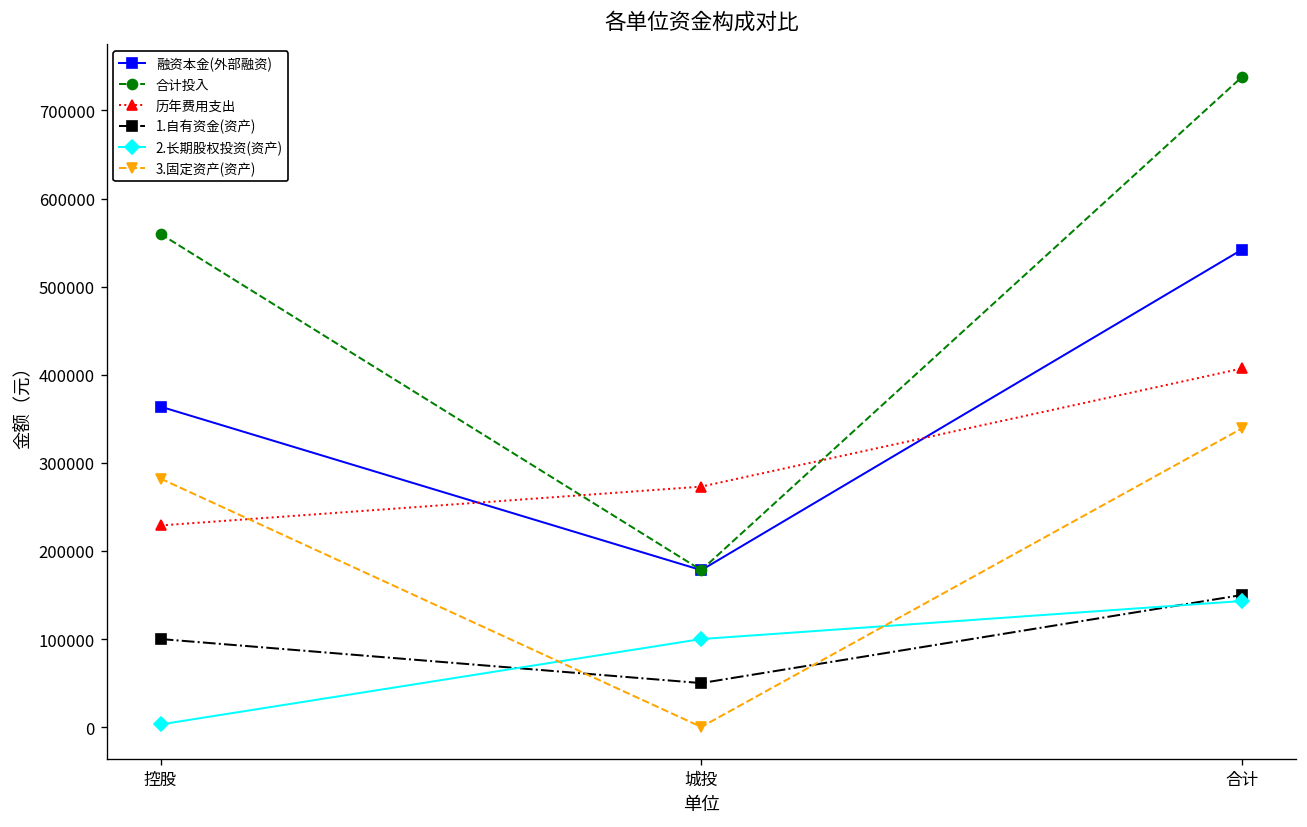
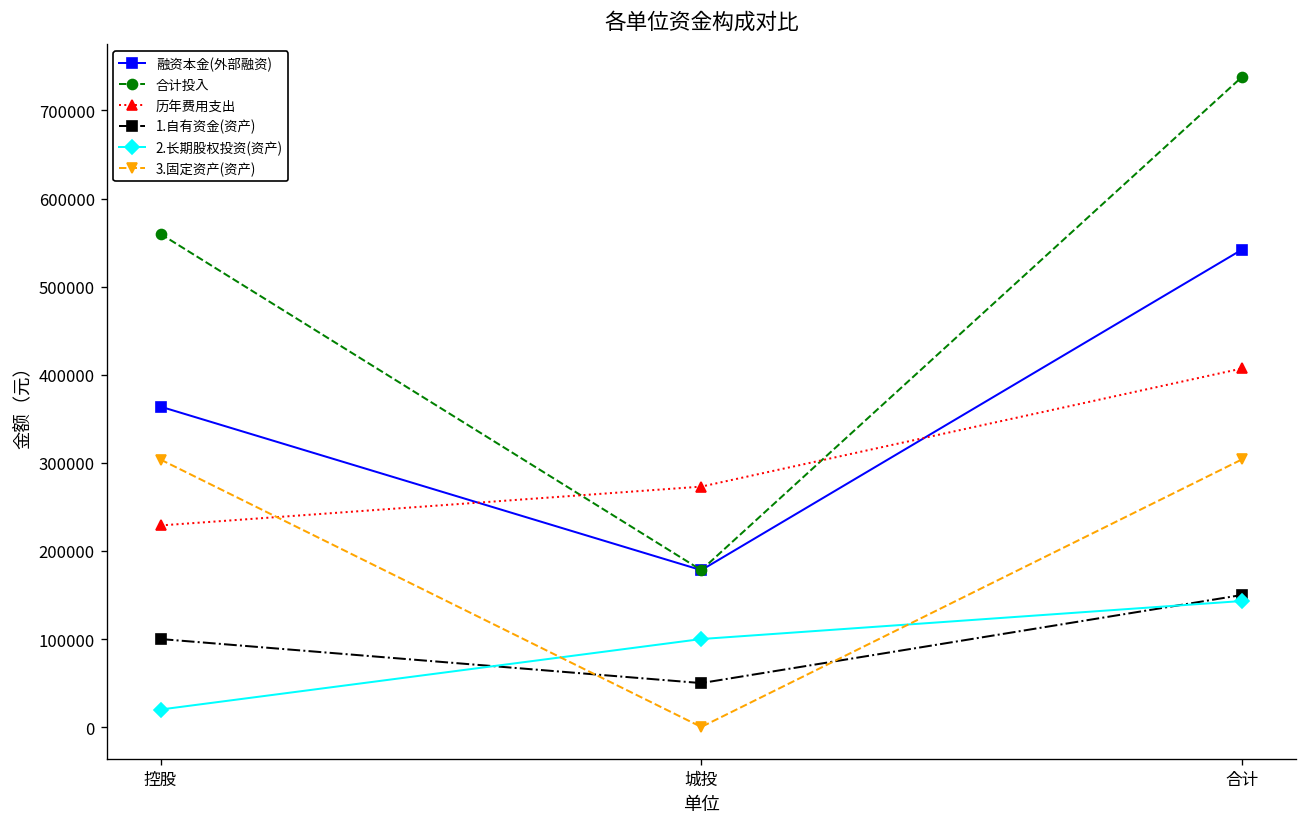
  {
    "融资本金(外部融资)": {
      "控股": 360000,
      "合计": 540000
    },
    "合计投入": {
      "控股": 560000,
      "合计": 740000
    },
    "历年费用支出": {
      "控股": 230000,
      "城投": 270000,
      "合计": 410000
    },
    "1.自有资金(资产)": {
      "控股": 100000,
      "城投": 50000,
      "合计": 150000
    },
    "2.长期股权投资(资产)": {
-     "控股": 0,
+     "控股": 20000,
      "城投": 100000,
      "合计": 140000
    },
    "3.固定资产(资产)": {
-     "控股": 280000,
+     "控股": 300000,
      "城投": 0,
-     "合计": 340000
+     "合计": 300000
    }
  }
